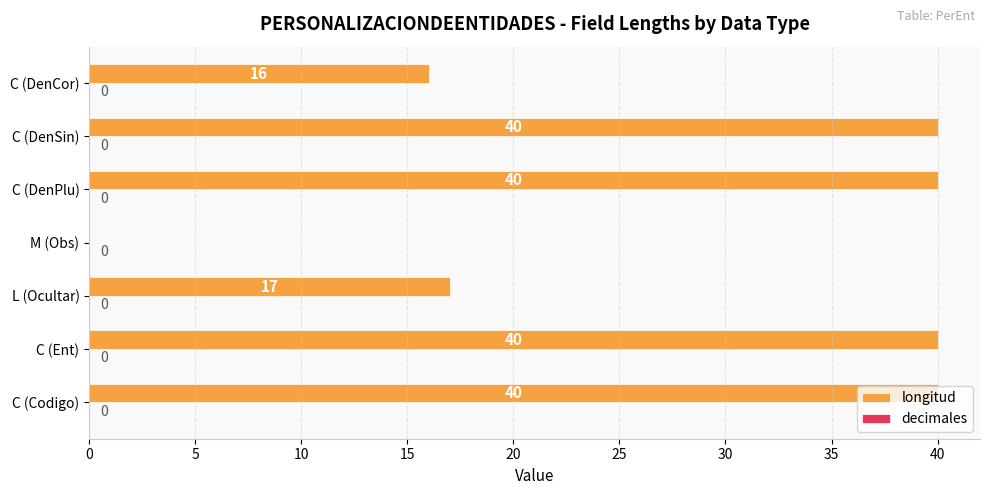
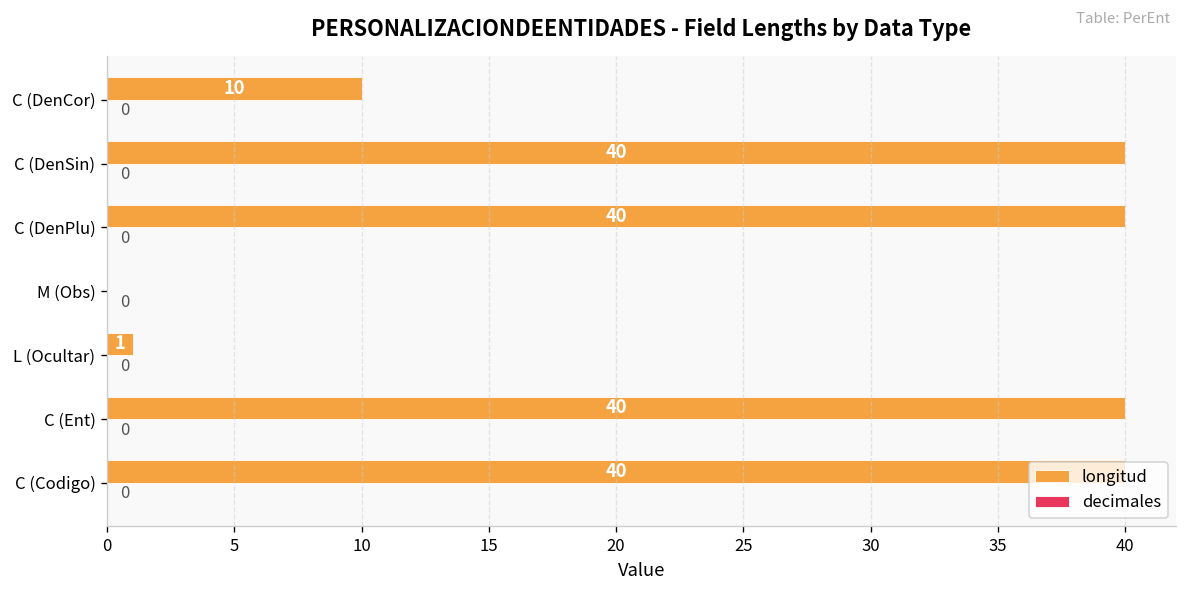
  {
    "longitud": {
-     "C (DenCor)": 16,
+     "C (DenCor)": 10,
      "C (DenSin)": 40,
      "C (DenPlu)": 40,
-     "L (Ocultar)": 17,
+     "L (Ocultar)": 1,
      "C (Ent)": 40
    },
    "decimales": {
      "C (DenCor)": 0,
      "C (DenSin)": 0,
      "C (DenPlu)": 0,
      "M (Obs)": 0,
      "L (Ocultar)": 0,
      "C (Ent)": 0,
      "C (Codigo)": 0
    }
  }
